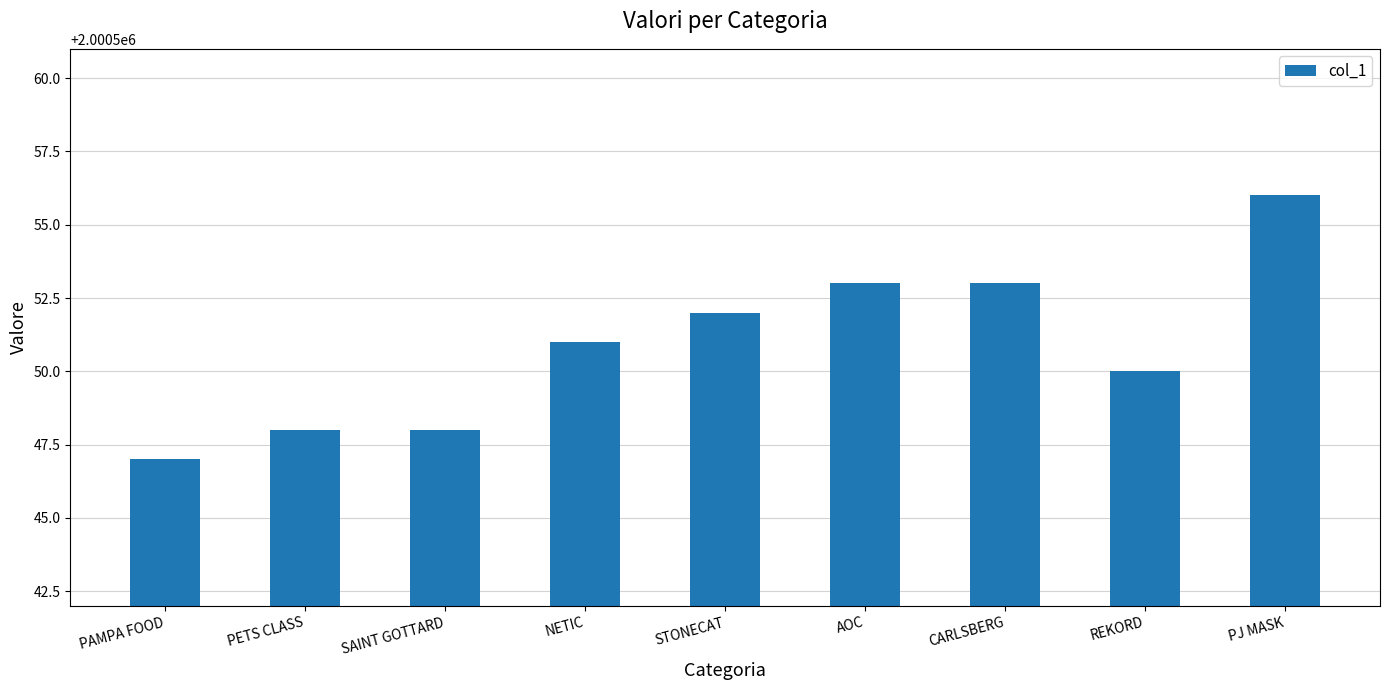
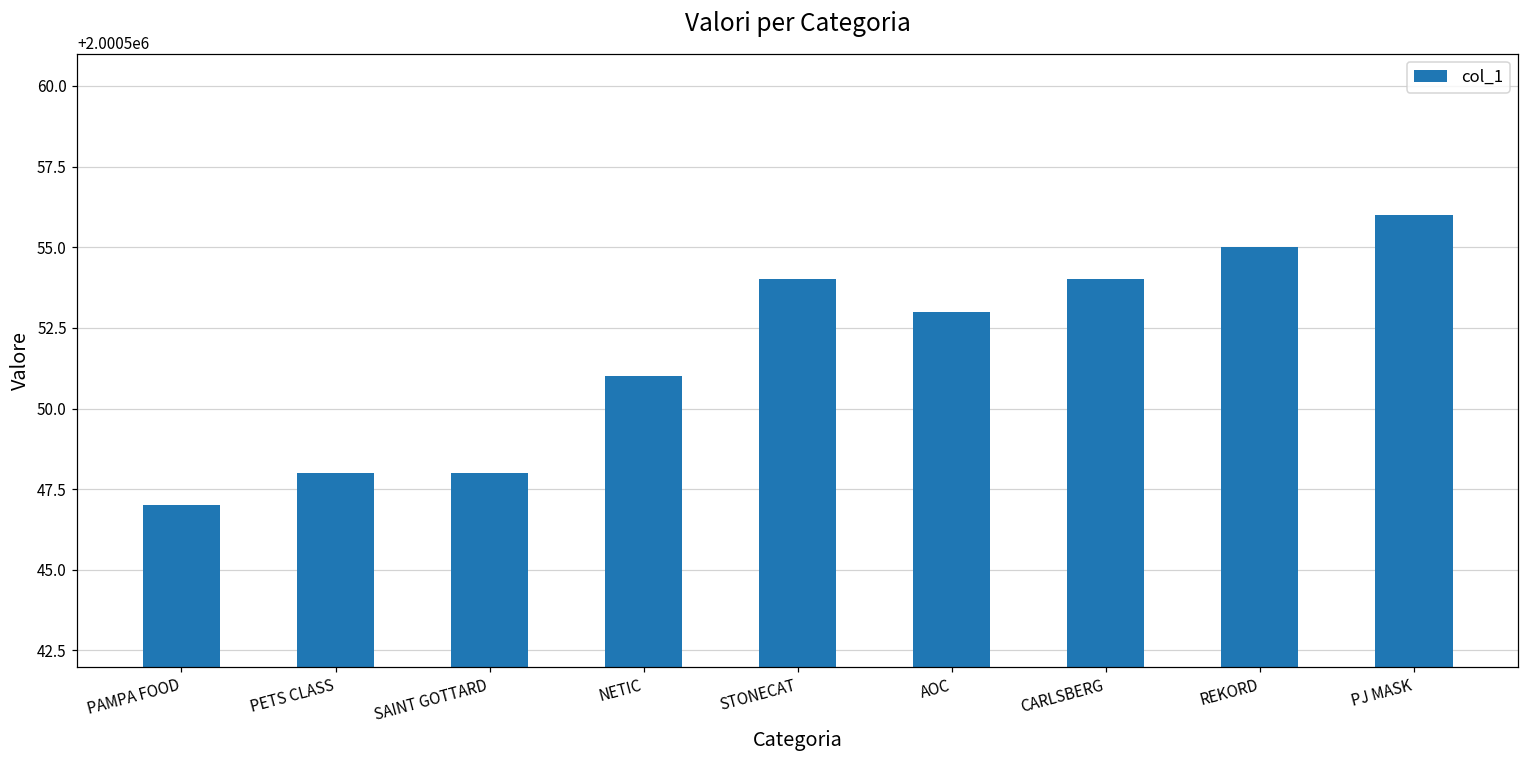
  {
    "PAMPA FOOD": 2000547,
    "PETS CLASS": 2000548,
    "SAINT GOTTARD": 2000548,
    "NETIC": 2000551,
-   "STONECAT": 2000552,
+   "STONECAT": 2000554,
    "AOC": 2000553,
-   "CARLSBERG": 2000553,
-   "REKORD": 2000550,
+   "CARLSBERG": 2000554,
+   "REKORD": 2000555,
    "PJ MASK": 2000556
  }
